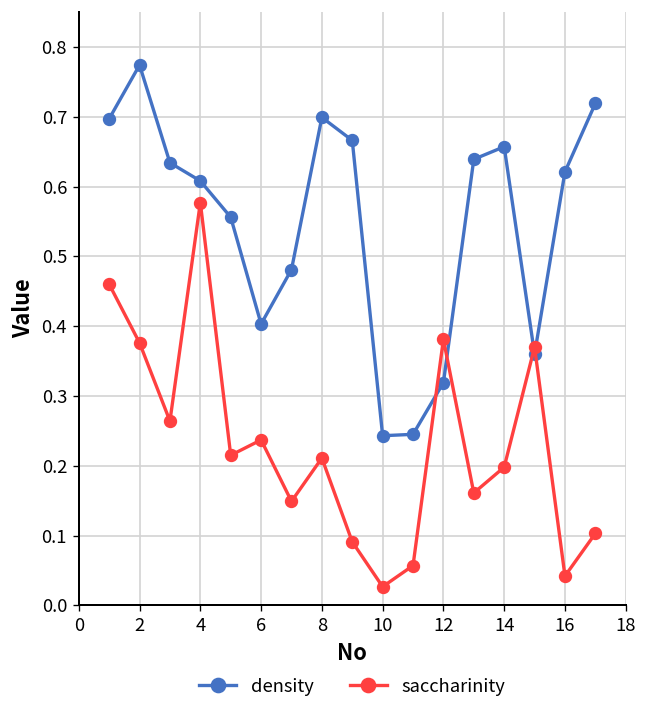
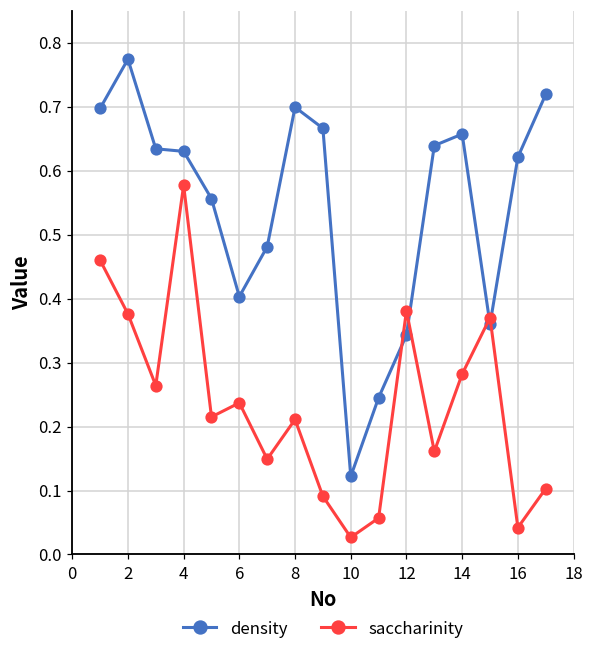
  {
    "density": {
      "2": 0.77,
-     "4": 0.61,
+     "4": 0.63,
      "6": 0.40,
      "8": 0.70,
-     "10": 0.24,
-     "12": 0.32,
+     "10": 0.12,
+     "12": 0.34,
      "14": 0.66,
      "16": 0.62
    },
    "saccharinity": {
      "2": 0.38,
      "4": 0.58,
      "6": 0.24,
      "8": 0.21,
      "10": 0.03,
      "12": 0.38,
-     "14": 0.20,
+     "14": 0.28,
      "16": 0.04
    }
  }
